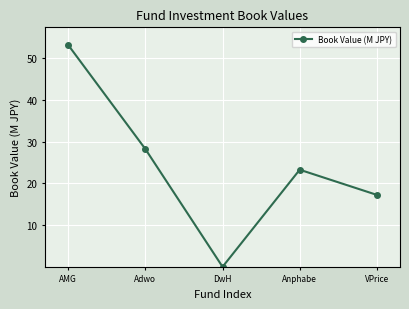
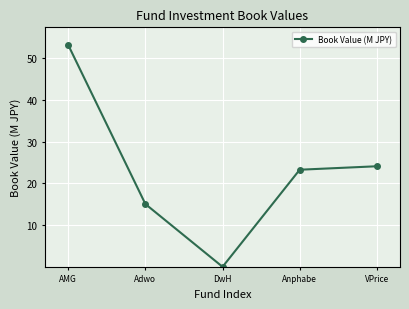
  {
    "AMG": 53,
-   "Adwo": 28,
+   "Adwo": 15,
    "DwH": 0,
    "Anphabe": 23,
-   "VPrice": 17
+   "VPrice": 24
  }
